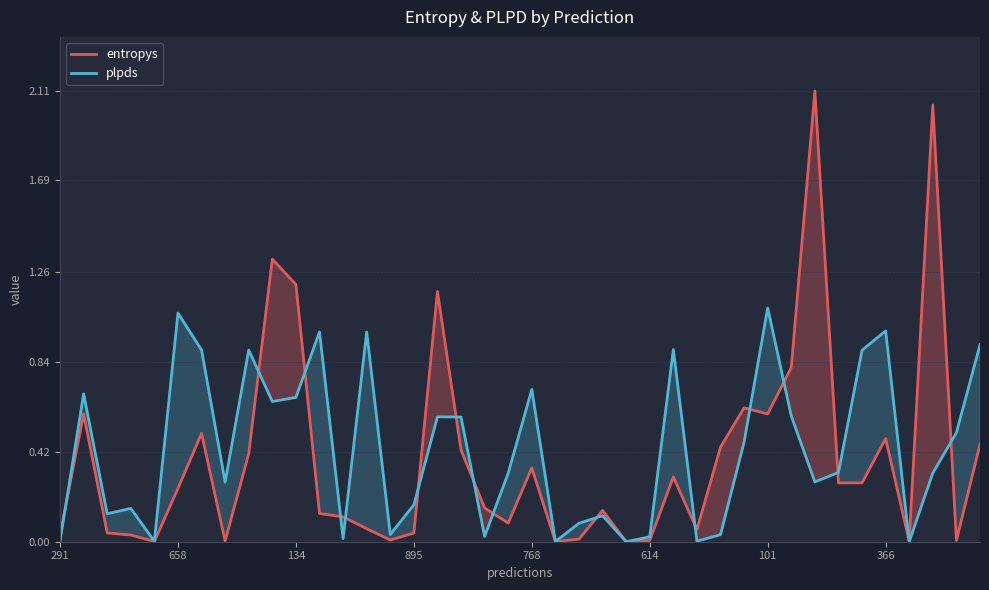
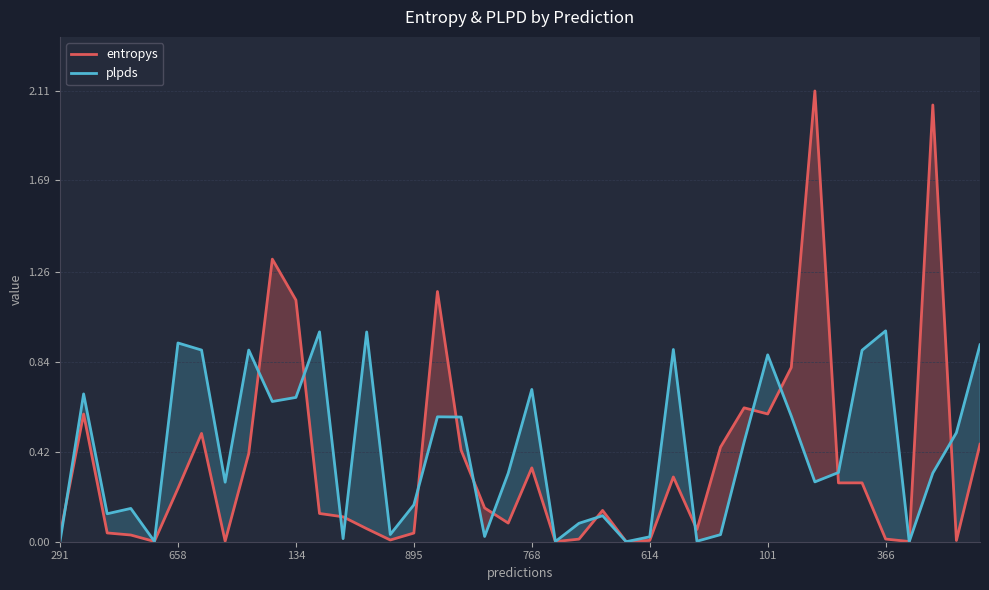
  {
    "entropys": {
      "291": 0.03,
      "658": 0.25,
-     "134": 1.20,
+     "134": 1.13,
      "895": 0.04,
      "768": 0.35,
      "614": 0.01,
      "101": 0.60,
-     "366": 0.48
+     "366": 0.01
    },
    "plpds": {
      "291": 0.00,
-     "658": 1.07,
+     "658": 0.93,
      "134": 0.67,
      "895": 0.17,
      "768": 0.71,
      "614": 0.02,
-     "101": 1.09,
+     "101": 0.87,
      "366": 0.99
    }
  }
